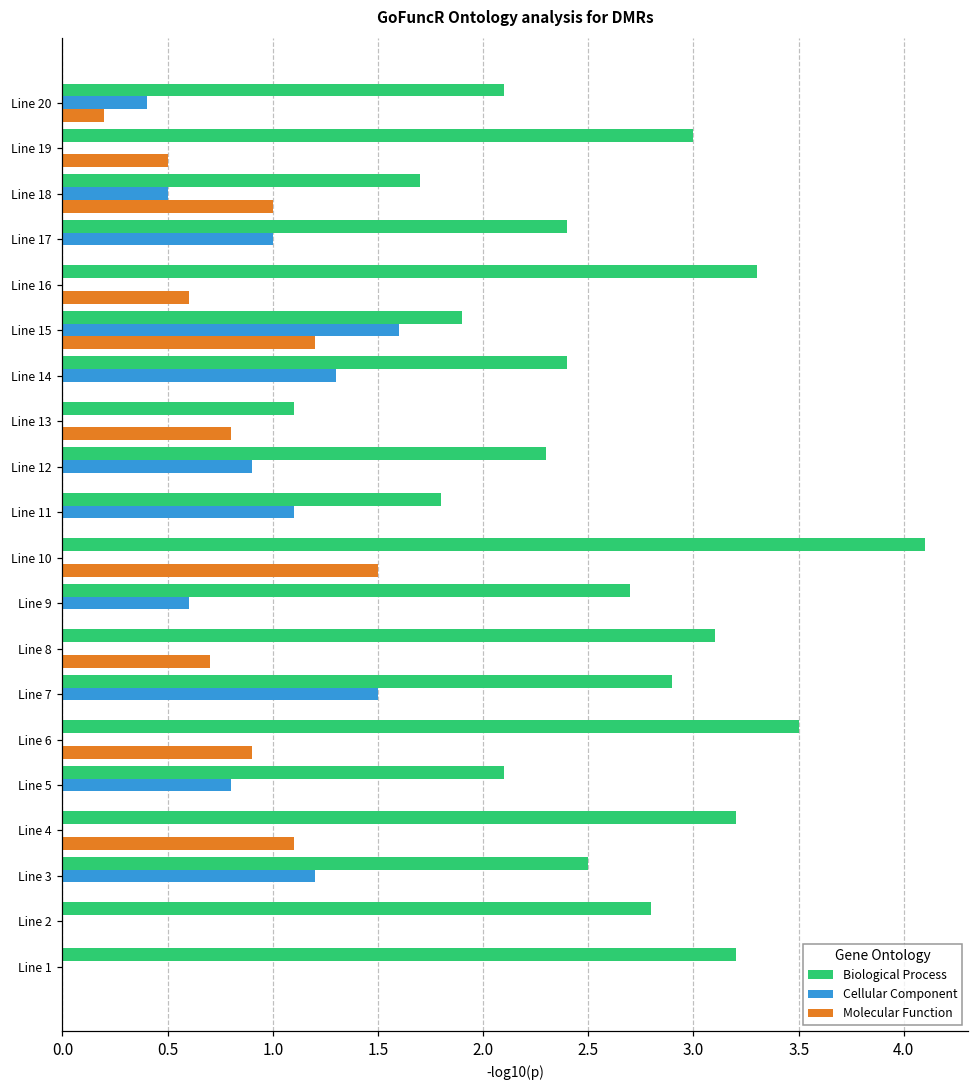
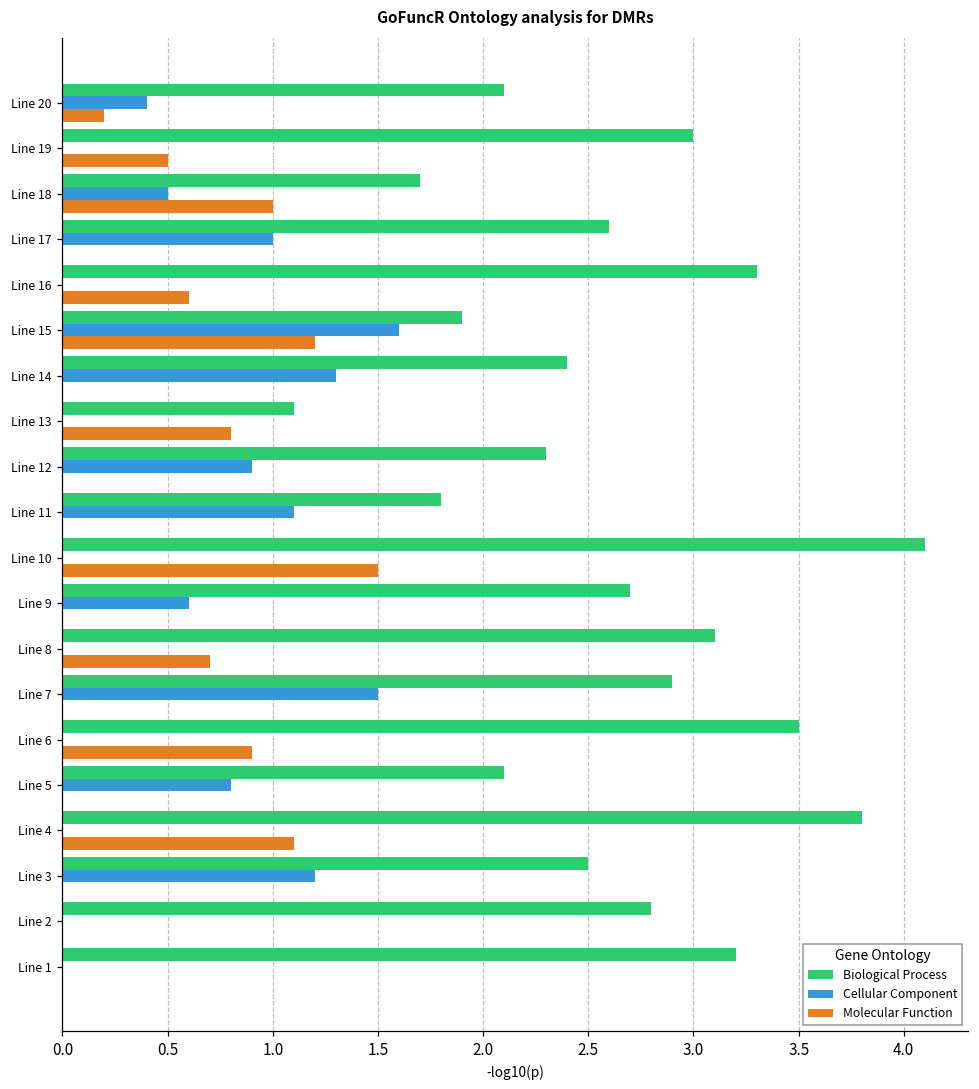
  {
    "Biological Process": {
      "Line 20": 2.1,
      "Line 19": 3.0,
      "Line 18": 1.7,
-     "Line 17": 2.4,
+     "Line 17": 2.6,
      "Line 16": 3.3,
      "Line 15": 1.9,
      "Line 14": 2.4,
      "Line 13": 1.1,
      "Line 12": 2.3,
      "Line 11": 1.8,
      "Line 10": 4.1,
      "Line 9": 2.7,
      "Line 8": 3.1,
      "Line 7": 2.9,
      "Line 6": 3.5,
      "Line 5": 2.1,
-     "Line 4": 3.2,
+     "Line 4": 3.8,
      "Line 3": 2.5,
      "Line 2": 2.8,
      "Line 1": 3.2
    },
    "Cellular Component": {
      "Line 20": 0.4,
      "Line 19": 0.0,
      "Line 18": 0.5,
      "Line 17": 1.0,
      "Line 16": 0.0,
      "Line 15": 1.6,
      "Line 14": 1.3,
      "Line 13": 0.0,
      "Line 12": 0.9,
      "Line 11": 1.1,
      "Line 10": 0.0,
      "Line 9": 0.6,
      "Line 8": 0.0,
      "Line 7": 1.5,
      "Line 6": 0.0,
      "Line 5": 0.8,
      "Line 4": 0.0,
      "Line 3": 1.2,
      "Line 2": 0.0,
      "Line 1": 0.0
    },
    "Molecular Function": {
      "Line 20": 0.2,
      "Line 19": 0.5,
      "Line 18": 1.0,
      "Line 17": 0.0,
      "Line 16": 0.6,
      "Line 15": 1.2,
      "Line 14": 0.0,
      "Line 13": 0.8,
      "Line 12": 0.0,
      "Line 11": 0.0,
      "Line 10": 1.5,
      "Line 9": 0.0,
      "Line 8": 0.7,
      "Line 7": 0.0,
      "Line 6": 0.9,
      "Line 5": 0.0,
      "Line 4": 1.1,
      "Line 3": 0.0,
      "Line 2": 0.0,
      "Line 1": 0.0
    }
  }
